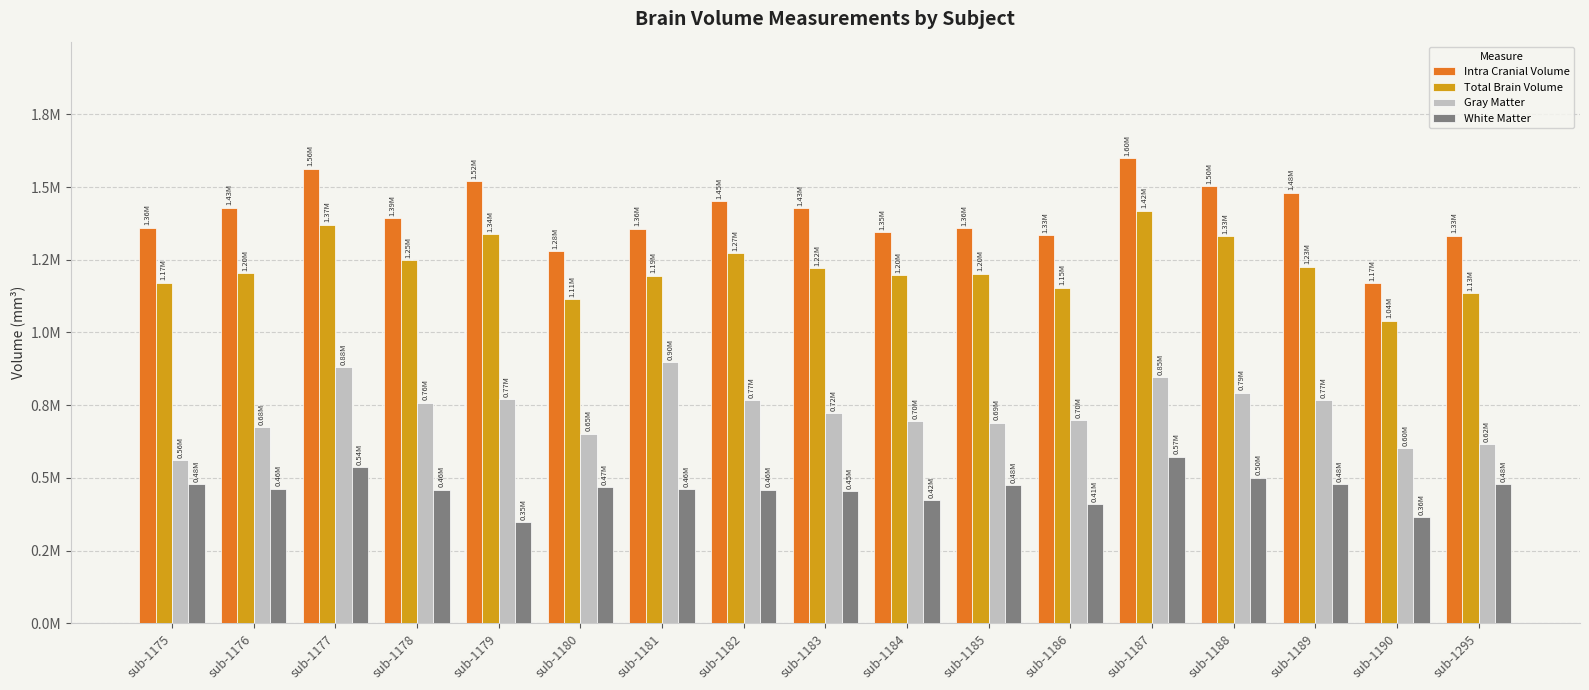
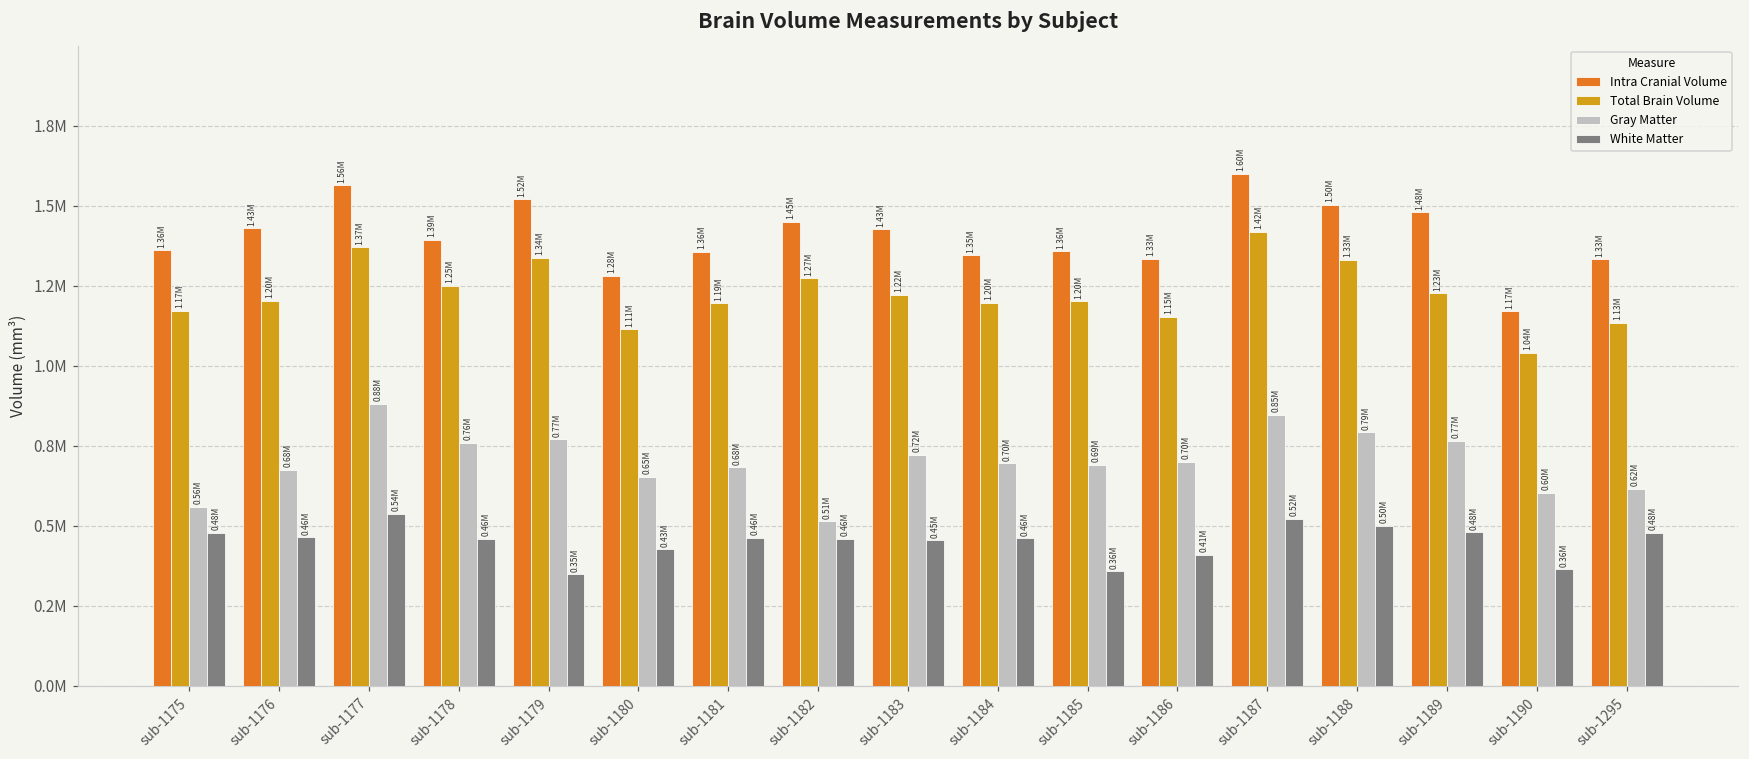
  {
    "Gray Matter": {
      "sub-1175": "0.56M",
      "sub-1176": "0.68M",
      "sub-1177": "0.88M",
      "sub-1178": "0.76M",
      "sub-1179": "0.77M",
      "sub-1180": "0.65M",
-     "sub-1181": "0.90M",
-     "sub-1182": "0.77M",
+     "sub-1181": "0.68M",
+     "sub-1182": "0.51M",
      "sub-1183": "0.72M",
      "sub-1184": "0.70M",
      "sub-1185": "0.69M",
      "sub-1186": "0.70M",
      "sub-1187": "0.85M",
      "sub-1188": "0.79M",
      "sub-1189": "0.77M",
      "sub-1190": "0.60M",
      "sub-1295": "0.62M"
    },
    "White Matter": {
      "sub-1175": "0.48M",
      "sub-1176": "0.46M",
      "sub-1177": "0.54M",
      "sub-1178": "0.46M",
      "sub-1179": "0.35M",
-     "sub-1180": "0.47M",
+     "sub-1180": "0.43M",
      "sub-1181": "0.46M",
      "sub-1182": "0.46M",
      "sub-1183": "0.45M",
-     "sub-1184": "0.42M",
-     "sub-1185": "0.48M",
+     "sub-1184": "0.46M",
+     "sub-1185": "0.36M",
      "sub-1186": "0.41M",
-     "sub-1187": "0.57M",
+     "sub-1187": "0.52M",
      "sub-1188": "0.50M",
      "sub-1189": "0.48M",
      "sub-1190": "0.36M",
      "sub-1295": "0.48M"
    }
  }
